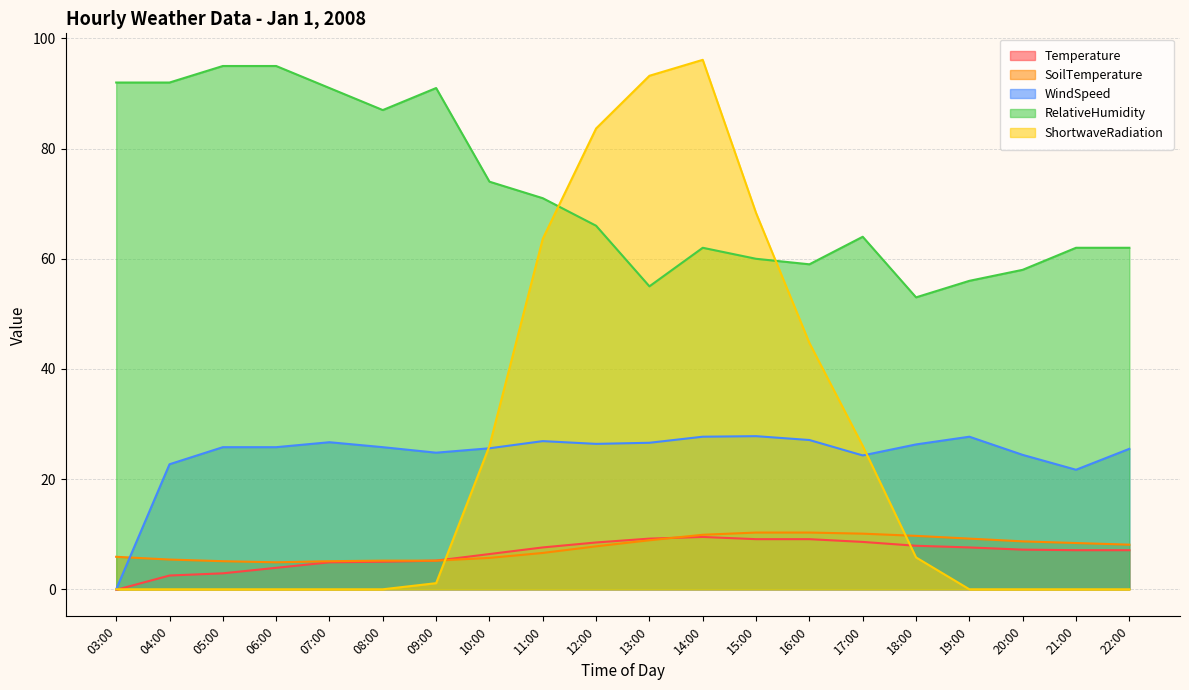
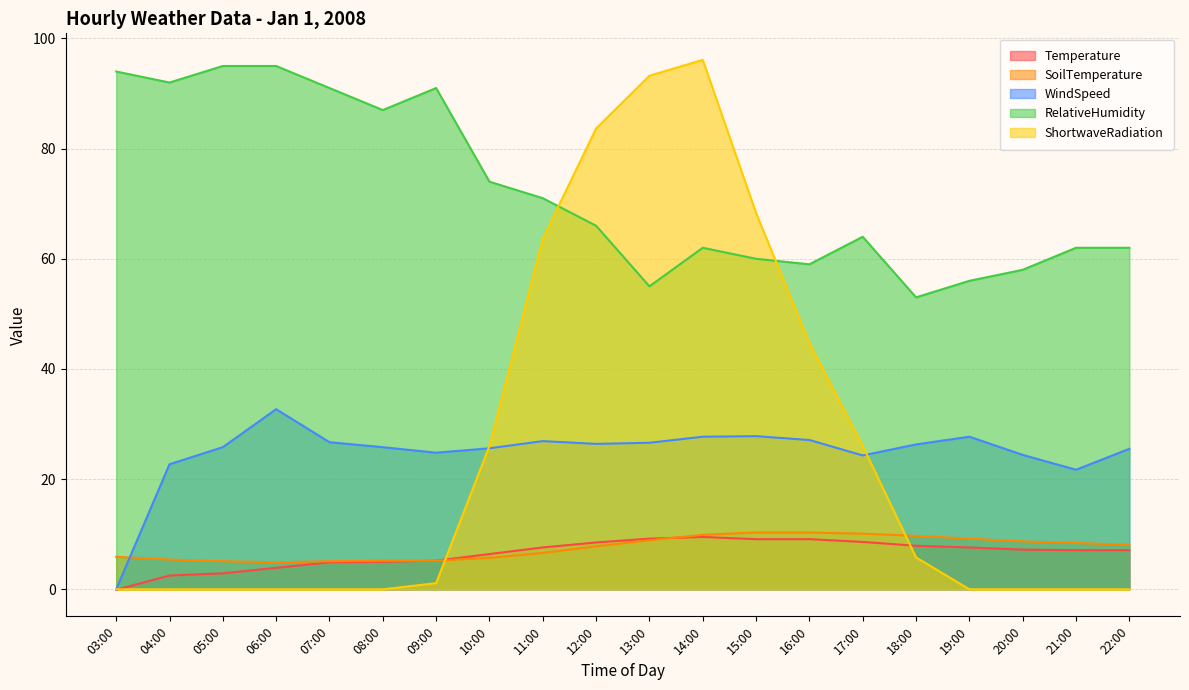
  {
    "WindSpeed": {
      "04:00": 23,
      "05:00": 26,
-     "06:00": 26,
+     "06:00": 33,
      "07:00": 27,
      "08:00": 26,
      "09:00": 25,
      "11:00": 27,
      "12:00": 26,
      "13:00": 27,
      "14:00": 28,
      "15:00": 28,
      "16:00": 27,
      "17:00": 24,
      "18:00": 26,
      "19:00": 28,
      "20:00": 24,
      "21:00": 22,
      "22:00": 26
    },
    "RelativeHumidity": {
-     "03:00": 92,
+     "03:00": 94,
      "04:00": 92,
      "05:00": 95,
      "06:00": 95,
      "07:00": 91,
      "08:00": 87,
      "09:00": 91,
      "10:00": 74,
      "11:00": 71,
      "12:00": 66,
      "13:00": 55,
      "14:00": 62,
      "15:00": 60,
      "16:00": 59,
      "17:00": 64,
      "18:00": 53,
      "19:00": 56,
      "20:00": 58,
      "21:00": 62,
      "22:00": 62
    }
  }
